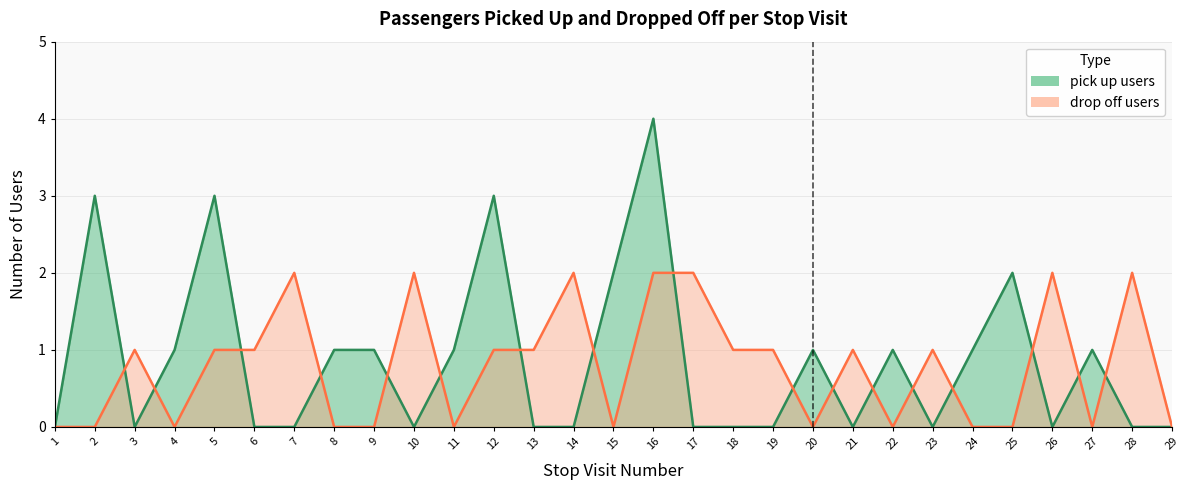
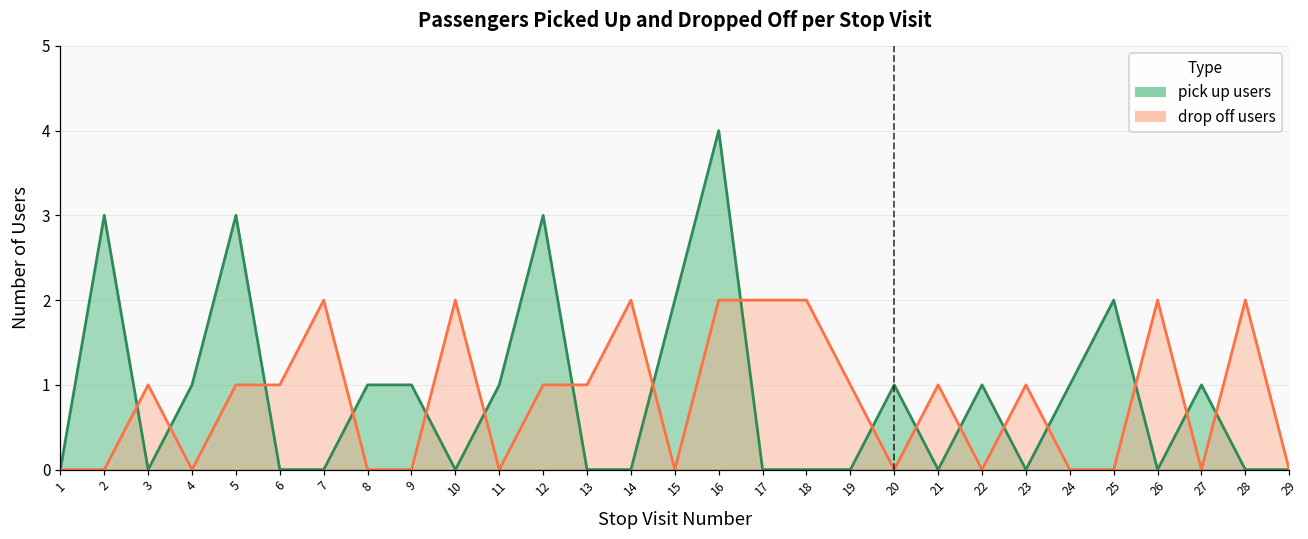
  {
    "pick up users": {
      "2": 3,
      "3": 0,
      "4": 1,
      "5": 3,
      "6": 0,
      "7": 0,
      "8": 1,
      "9": 1,
      "10": 0,
      "11": 1,
      "12": 3,
      "13": 0,
      "14": 0,
      "15": 2,
      "16": 4,
      "17": 0,
      "18": 0,
      "19": 0,
      "20": 1,
      "21": 0,
      "22": 1,
      "23": 0,
      "24": 1,
      "25": 2,
      "26": 0,
      "27": 1,
      "28": 0
    },
    "drop off users": {
      "2": 0,
      "3": 1,
      "4": 0,
      "5": 1,
      "6": 1,
      "7": 2,
      "8": 0,
      "9": 0,
      "10": 2,
      "11": 0,
      "12": 1,
      "13": 1,
      "14": 2,
      "15": 0,
      "16": 2,
      "17": 2,
-     "18": 1,
+     "18": 2,
      "19": 1,
      "20": 0,
      "21": 1,
      "22": 0,
      "23": 1,
      "24": 0,
      "25": 0,
      "26": 2,
      "27": 0,
      "28": 2
    }
  }
